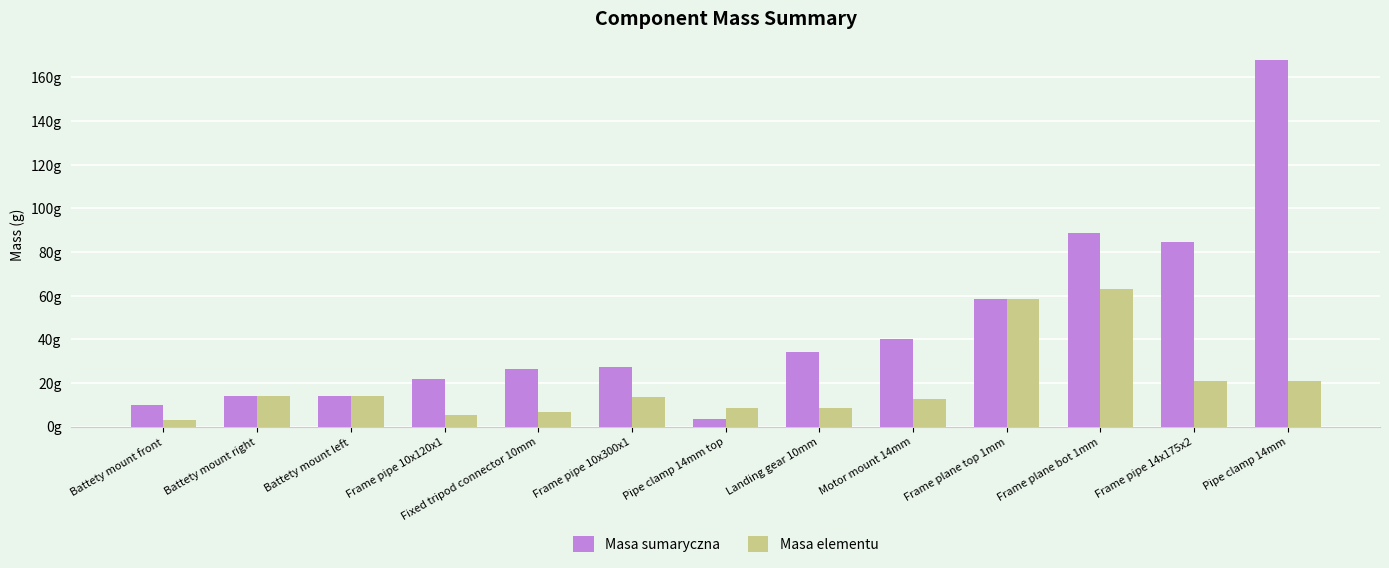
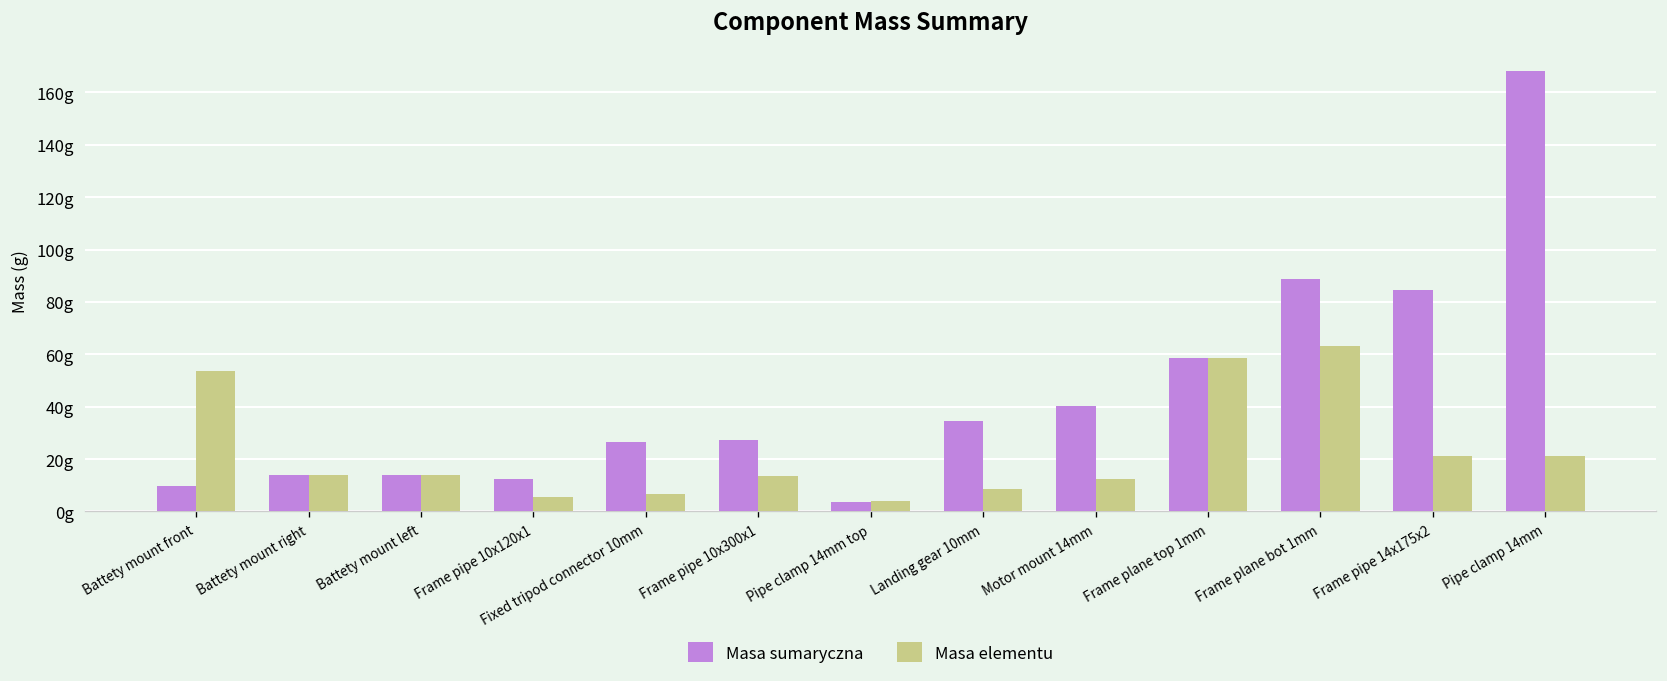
  {
    "Masa sumaryczna": {
      "Battety mount front": "10g",
      "Battety mount right": "14g",
      "Battety mount left": "14g",
-     "Frame pipe 10x120x1": "22g",
+     "Frame pipe 10x120x1": "12g",
      "Fixed tripod connector 10mm": "26g",
      "Frame pipe 10x300x1": "27g",
      "Pipe clamp 14mm top": "4g",
      "Landing gear 10mm": "34g",
      "Motor mount 14mm": "40g",
      "Frame plane top 1mm": "59g",
      "Frame plane bot 1mm": "89g",
      "Frame pipe 14x175x2": "84g",
      "Pipe clamp 14mm": "168g"
    },
    "Masa elementu": {
-     "Battety mount front": "3g",
+     "Battety mount front": "54g",
      "Battety mount right": "14g",
      "Battety mount left": "14g",
      "Frame pipe 10x120x1": "5g",
      "Fixed tripod connector 10mm": "7g",
      "Frame pipe 10x300x1": "14g",
-     "Pipe clamp 14mm top": "8g",
+     "Pipe clamp 14mm top": "4g",
      "Landing gear 10mm": "9g",
      "Motor mount 14mm": "13g",
      "Frame plane top 1mm": "59g",
      "Frame plane bot 1mm": "63g",
      "Frame pipe 14x175x2": "21g",
      "Pipe clamp 14mm": "21g"
    }
  }
